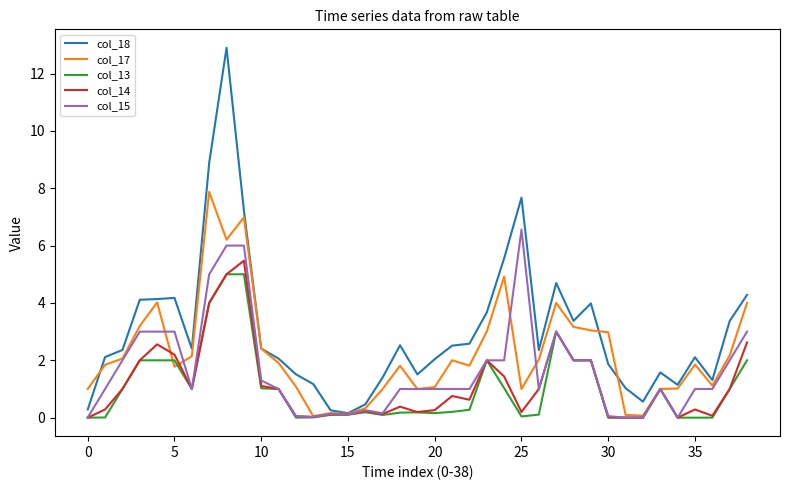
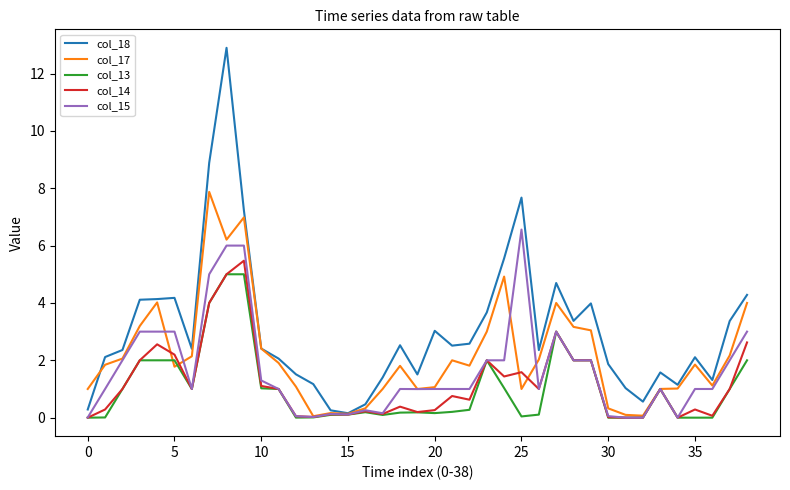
  {
    "col_18": {
      "0": 0.3,
      "5": 4.2,
-     "20": 2.0,
+     "20": 3.0,
      "25": 7.7,
      "30": 1.9,
      "35": 2.1
    },
    "col_17": {
      "0": 1.0,
      "5": 1.8,
      "25": 1.0,
-     "30": 3.0,
+     "30": 0.3,
      "35": 1.9
    },
    "col_13": {
      "5": 2.0,
      "20": 0.2,
      "25": 0.0,
      "35": 0.0
    },
    "col_14": {
      "5": 2.2,
      "20": 0.3,
-     "25": 0.2,
+     "25": 1.6,
      "35": 0.3
    },
    "col_15": {
      "5": 3.0,
      "10": 1.3,
      "25": 6.6,
      "35": 1.0
    }
  }
